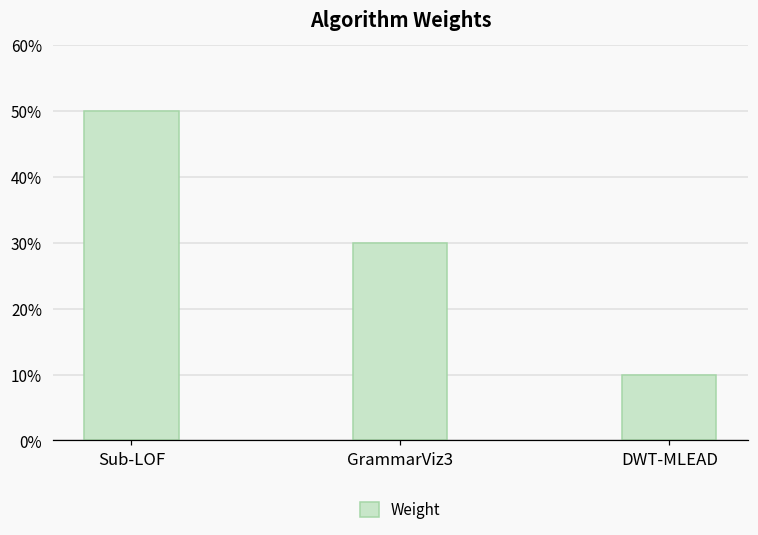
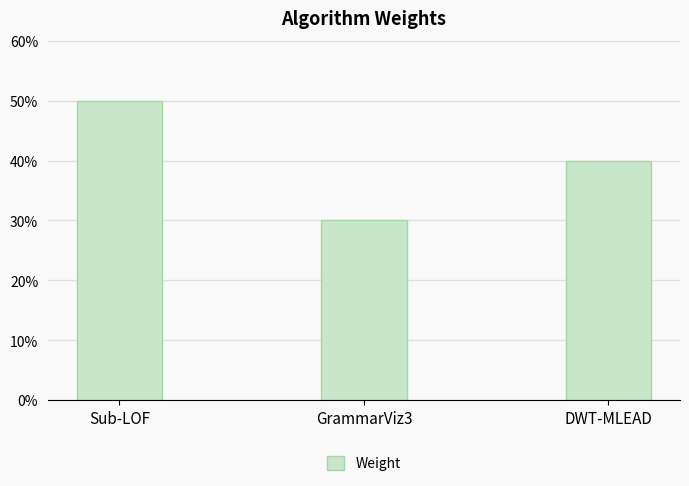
  {
    "Sub-LOF": "50%",
    "GrammarViz3": "30%",
-   "DWT-MLEAD": "10%"
+   "DWT-MLEAD": "40%"
  }
